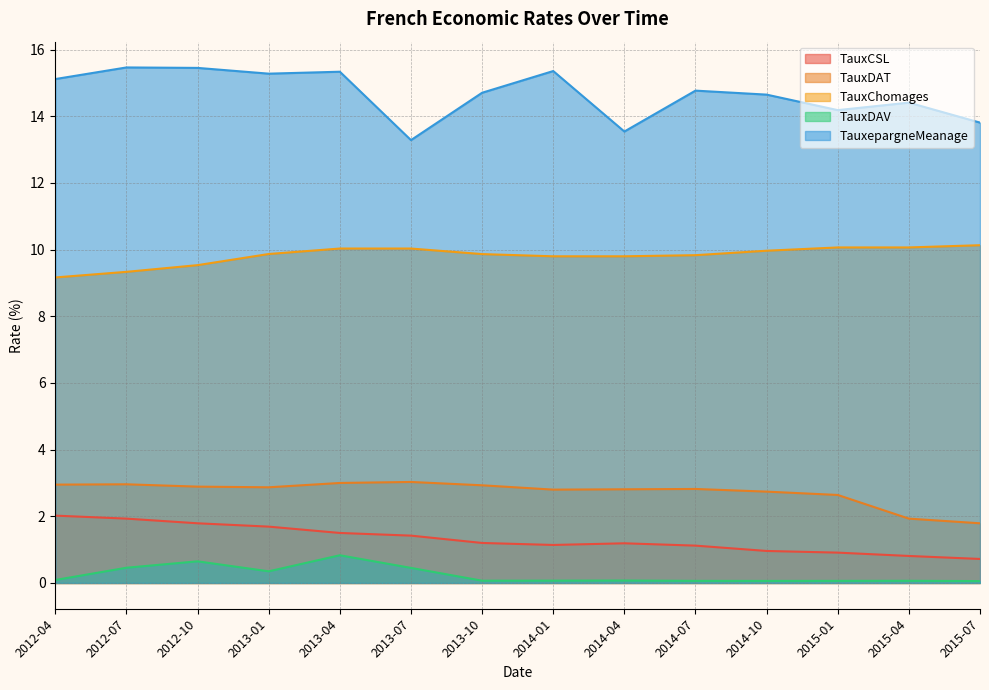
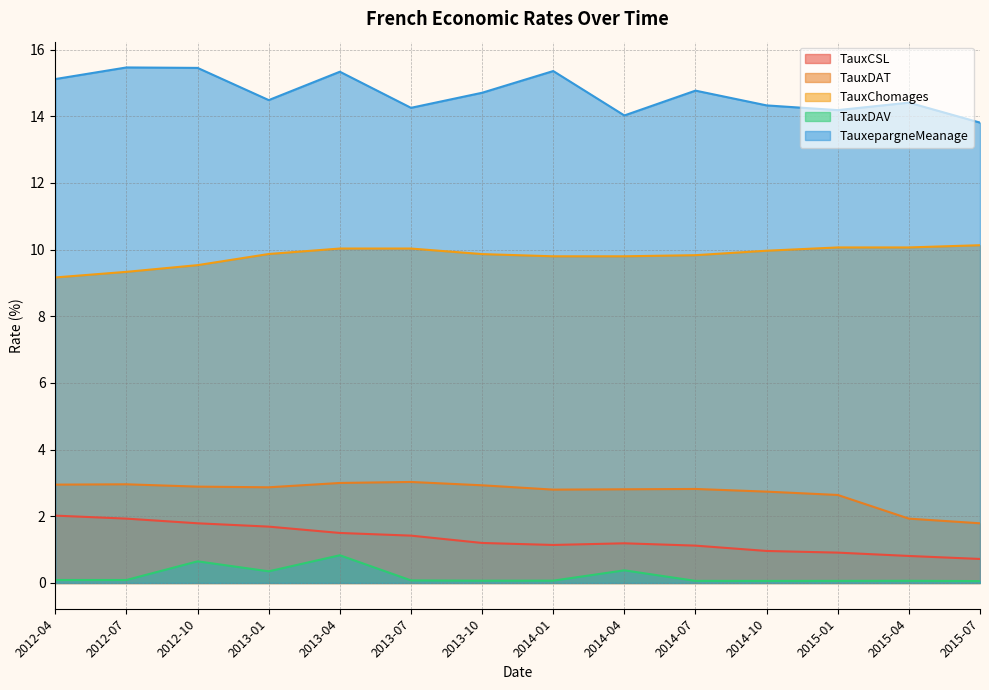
  {
    "TauxDAV": {
      "2012-04": 0.1,
-     "2012-07": 0.5,
+     "2012-07": 0.1,
      "2012-10": 0.6,
      "2013-01": 0.3,
      "2013-04": 0.8,
-     "2013-07": 0.5,
+     "2013-07": 0.1,
      "2013-10": 0.1,
      "2014-01": 0.1,
-     "2014-04": 0.1,
+     "2014-04": 0.4,
      "2014-07": 0.1,
      "2014-10": 0.1,
      "2015-01": 0.1,
      "2015-04": 0.1,
      "2015-07": 0.1
    },
    "TauxepargneMeanage": {
      "2012-04": 15.1,
      "2012-07": 15.5,
      "2012-10": 15.5,
-     "2013-01": 15.3,
+     "2013-01": 14.5,
      "2013-04": 15.3,
-     "2013-07": 13.3,
+     "2013-07": 14.3,
      "2013-10": 14.7,
      "2014-01": 15.4,
-     "2014-04": 13.5,
+     "2014-04": 14.0,
      "2014-07": 14.8,
-     "2014-10": 14.7,
+     "2014-10": 14.3,
      "2015-07": 13.8
    }
  }
